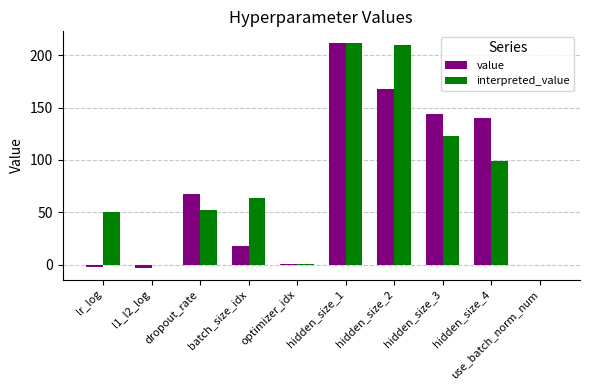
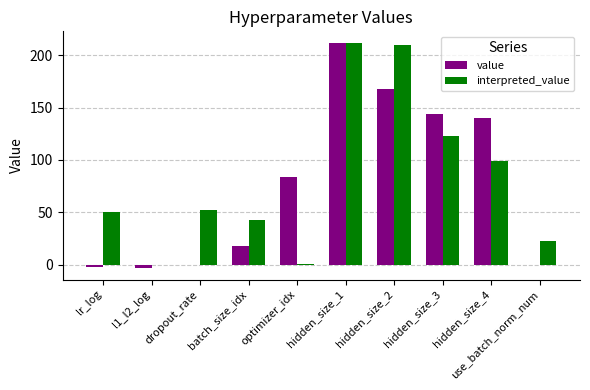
  {
    "value": {
      "l1_l2_log": -3,
-     "dropout_rate": 67,
+     "dropout_rate": 0,
      "batch_size_idx": 17,
-     "optimizer_idx": 1,
+     "optimizer_idx": 83,
      "hidden_size_1": 212,
      "hidden_size_2": 168,
      "hidden_size_3": 144,
      "hidden_size_4": 141,
      "use_batch_norm_num": 0
    },
    "interpreted_value": {
      "lr_log": 50,
      "dropout_rate": 52,
-     "batch_size_idx": 64,
+     "batch_size_idx": 43,
      "hidden_size_1": 212,
      "hidden_size_2": 210,
      "hidden_size_3": 123,
      "hidden_size_4": 99,
-     "use_batch_norm_num": 0
+     "use_batch_norm_num": 23
    }
  }
